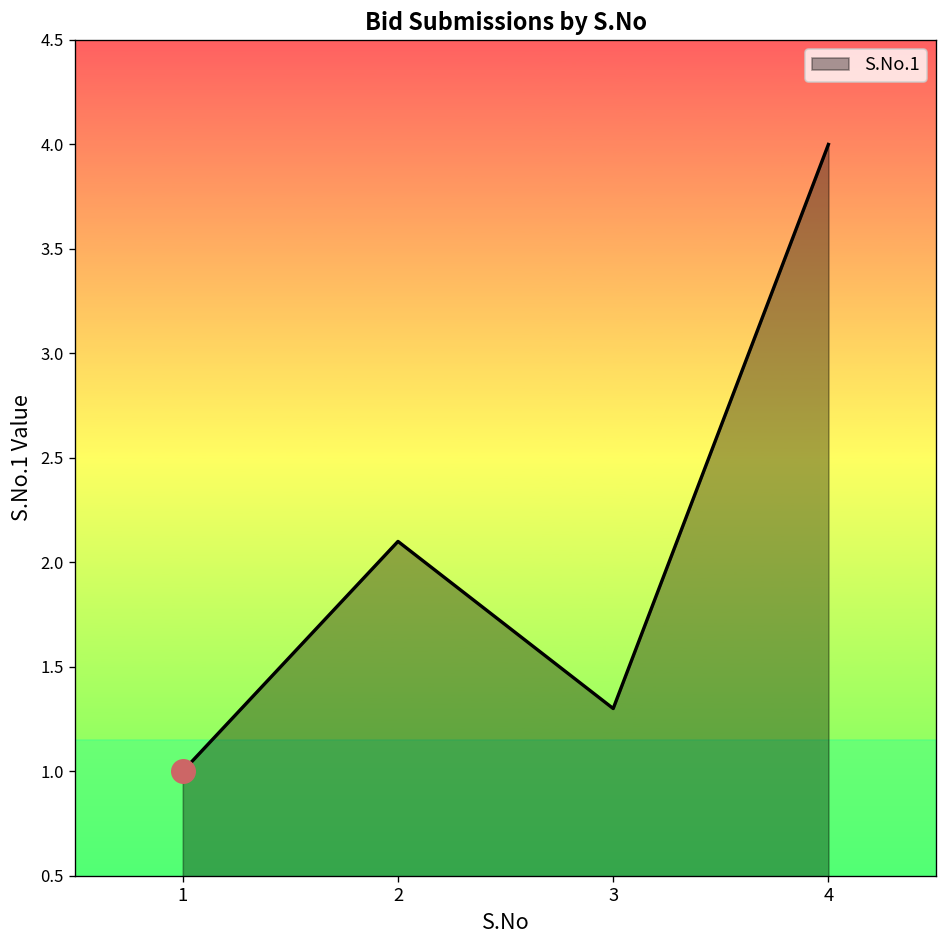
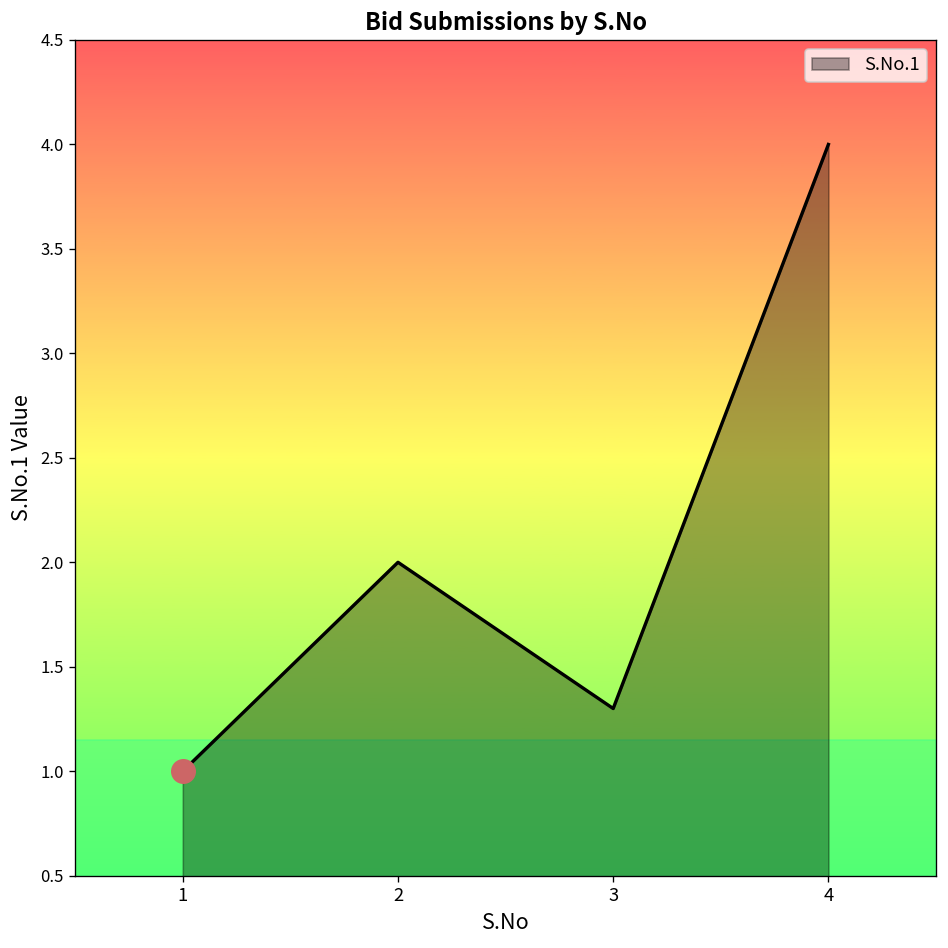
  {
    "S.No.1": {
-     "2": 2.1,
+     "2": 2.0,
      "3": 1.3,
      "4": 4.0
    }
  }
